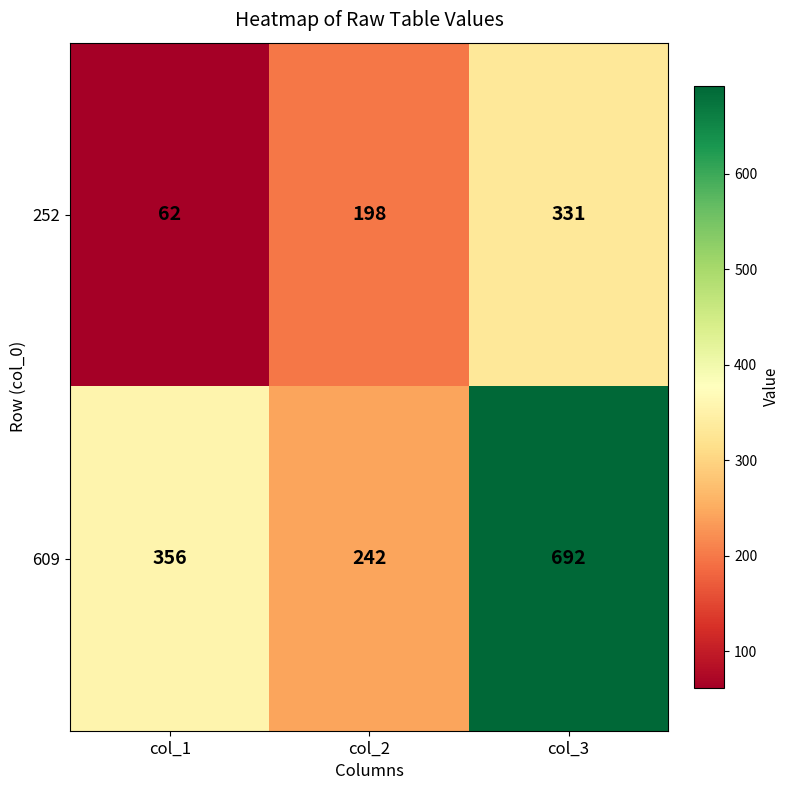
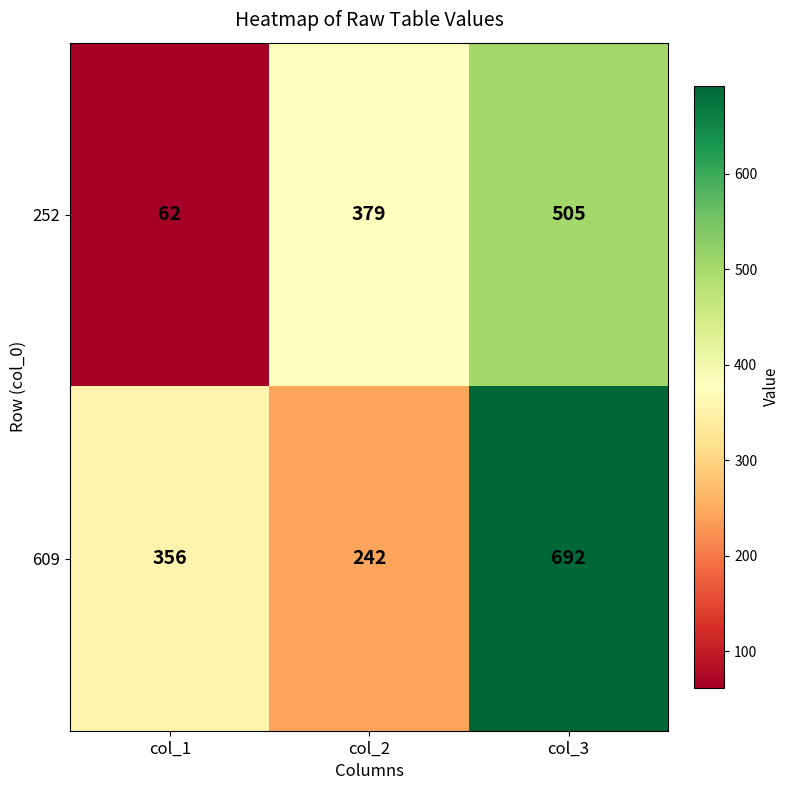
  {
    "252": {
      "col_1": 62,
-     "col_2": 198,
-     "col_3": 331
+     "col_2": 379,
+     "col_3": 505
    },
    "609": {
      "col_1": 356,
      "col_2": 242,
      "col_3": 692
    }
  }
